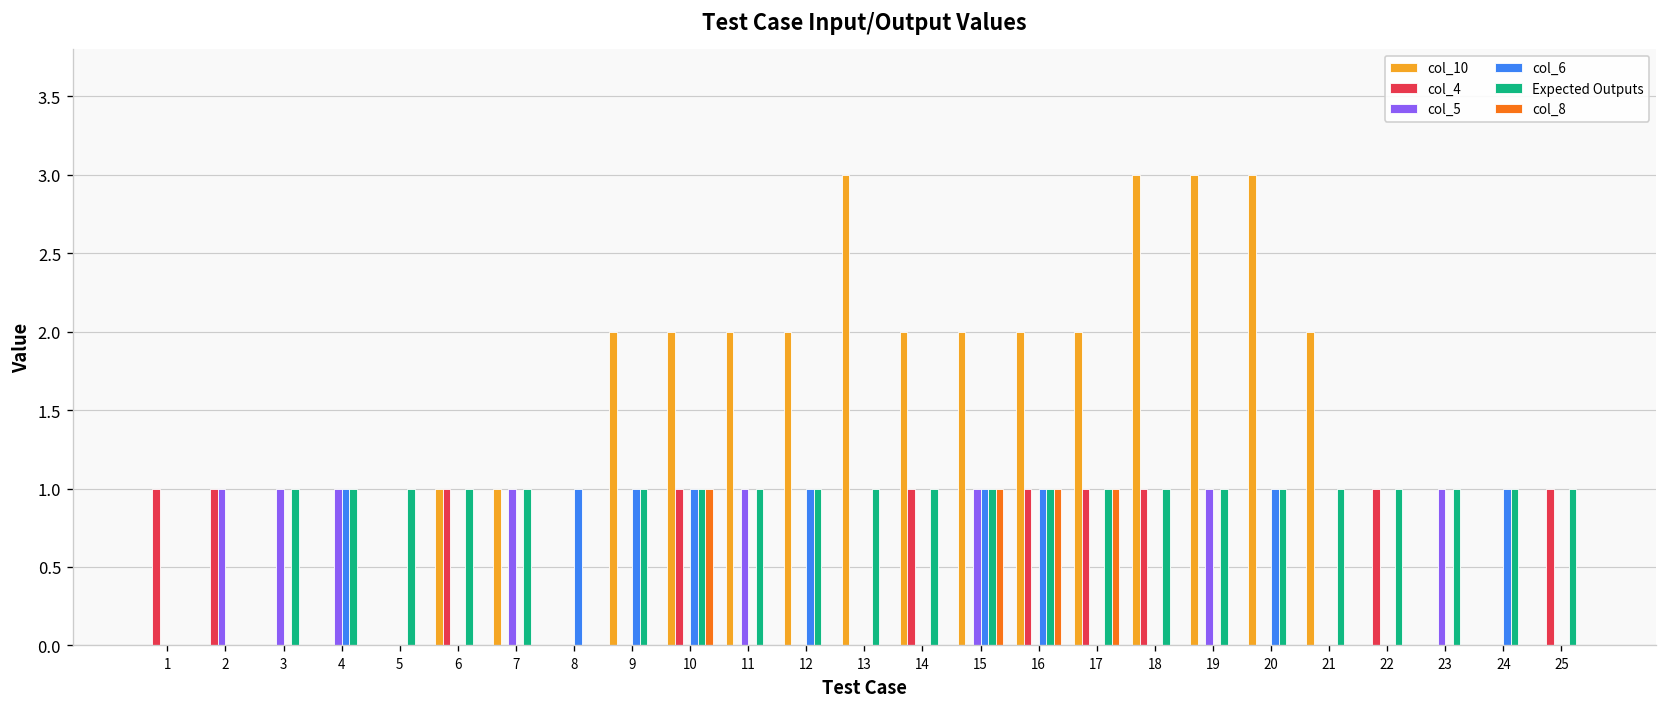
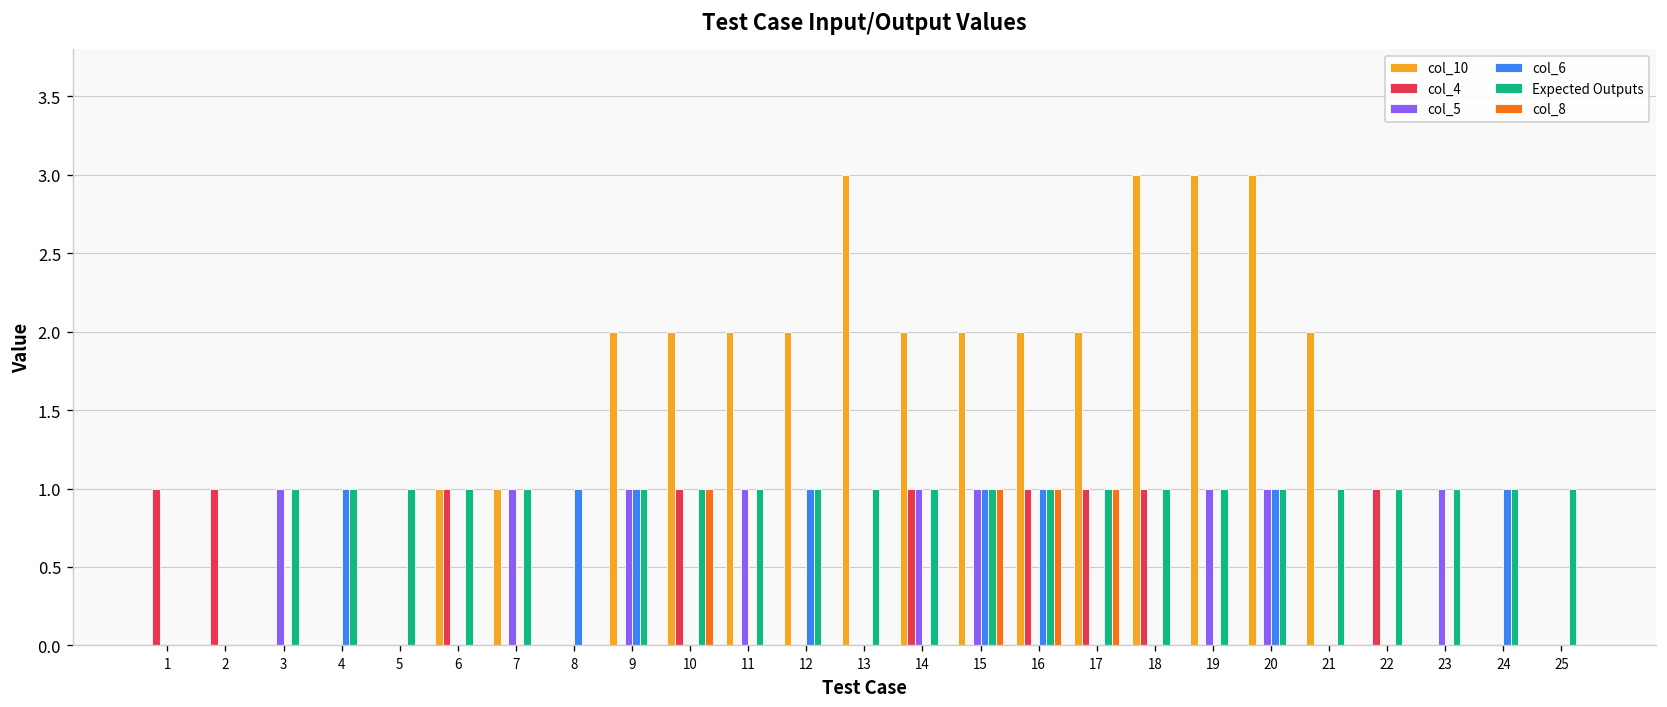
  {
    "col_4": {
      "1": 1,
      "2": 1,
      "3": 0,
      "4": 0,
      "5": 0,
      "6": 1,
      "7": 0,
      "8": 0,
      "9": 0,
      "10": 1,
      "11": 0,
      "12": 0,
      "13": 0,
      "14": 1,
      "15": 0,
      "16": 1,
      "17": 1,
      "18": 1,
      "19": 0,
      "20": 0,
      "21": 0,
      "22": 1,
      "23": 0,
      "24": 0,
-     "25": 1
+     "25": 0
    },
    "col_5": {
      "1": 0,
-     "2": 1,
+     "2": 0,
      "3": 1,
-     "4": 1,
+     "4": 0,
      "5": 0,
      "6": 0,
      "7": 1,
      "8": 0,
-     "9": 0,
+     "9": 1,
      "10": 0,
      "11": 1,
      "12": 0,
      "13": 0,
-     "14": 0,
+     "14": 1,
      "15": 1,
      "16": 0,
      "17": 0,
      "18": 0,
      "19": 1,
-     "20": 0,
+     "20": 1,
      "21": 0,
      "22": 0,
      "23": 1,
      "24": 0,
      "25": 0
    },
    "col_6": {
      "1": 0,
      "2": 0,
      "3": 0,
      "4": 1,
      "5": 0,
      "6": 0,
      "7": 0,
      "8": 1,
      "9": 1,
-     "10": 1,
+     "10": 0,
      "11": 0,
      "12": 1,
      "13": 0,
      "14": 0,
      "15": 1,
      "16": 1,
      "17": 0,
      "18": 0,
      "19": 0,
      "20": 1,
      "21": 0,
      "22": 0,
      "23": 0,
      "24": 1,
      "25": 0
    },
    "Expected Outputs": {
      "1": 0,
      "2": 0,
      "3": 1,
      "4": 1,
      "5": 1,
      "6": 1,
      "7": 1,
      "8": 0,
      "9": 1,
      "10": 1,
      "11": 1,
      "12": 1,
      "13": 1,
      "14": 1,
      "15": 1,
      "16": 1,
      "17": 1,
      "18": 1,
      "19": 1,
      "20": 1,
      "21": 1,
      "22": 1,
      "23": 1,
      "24": 1,
      "25": 1
    }
  }
